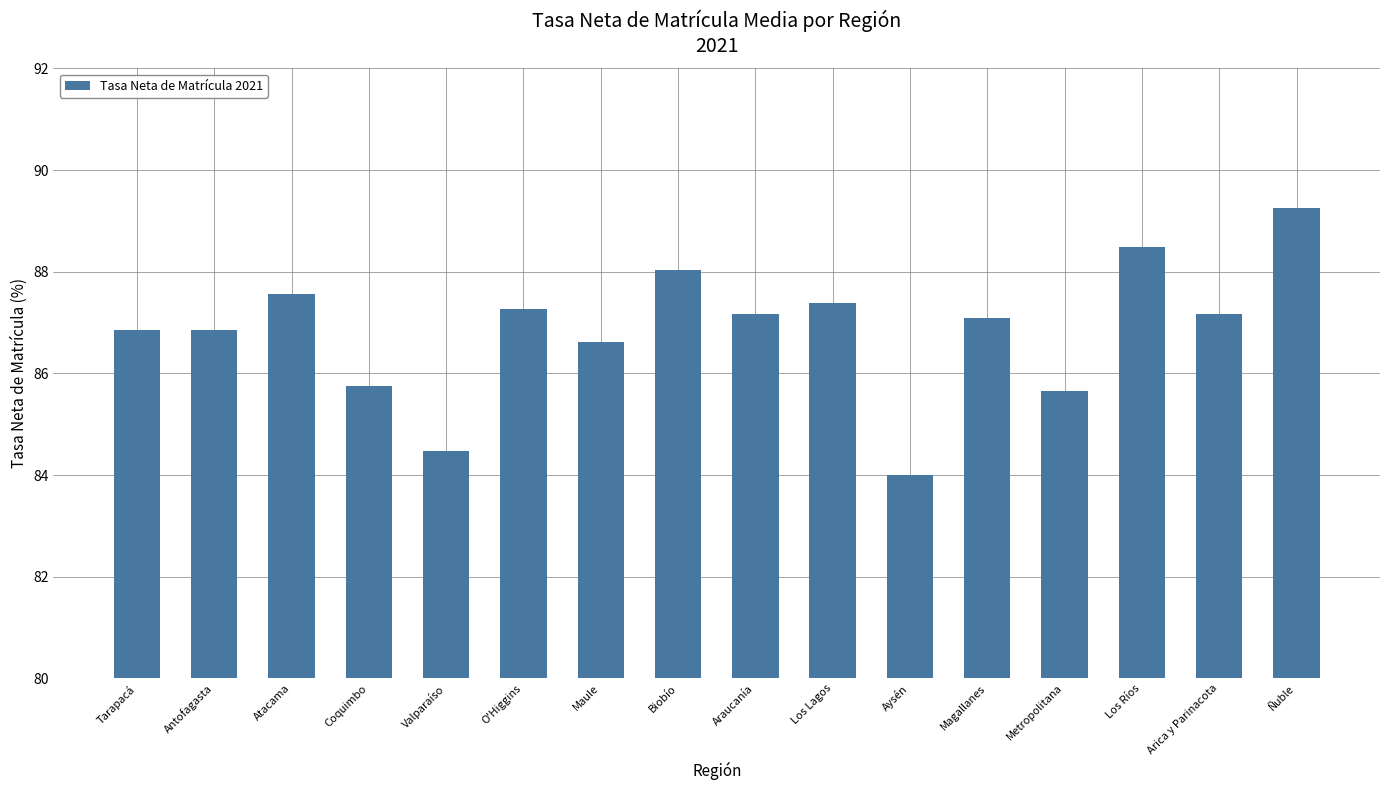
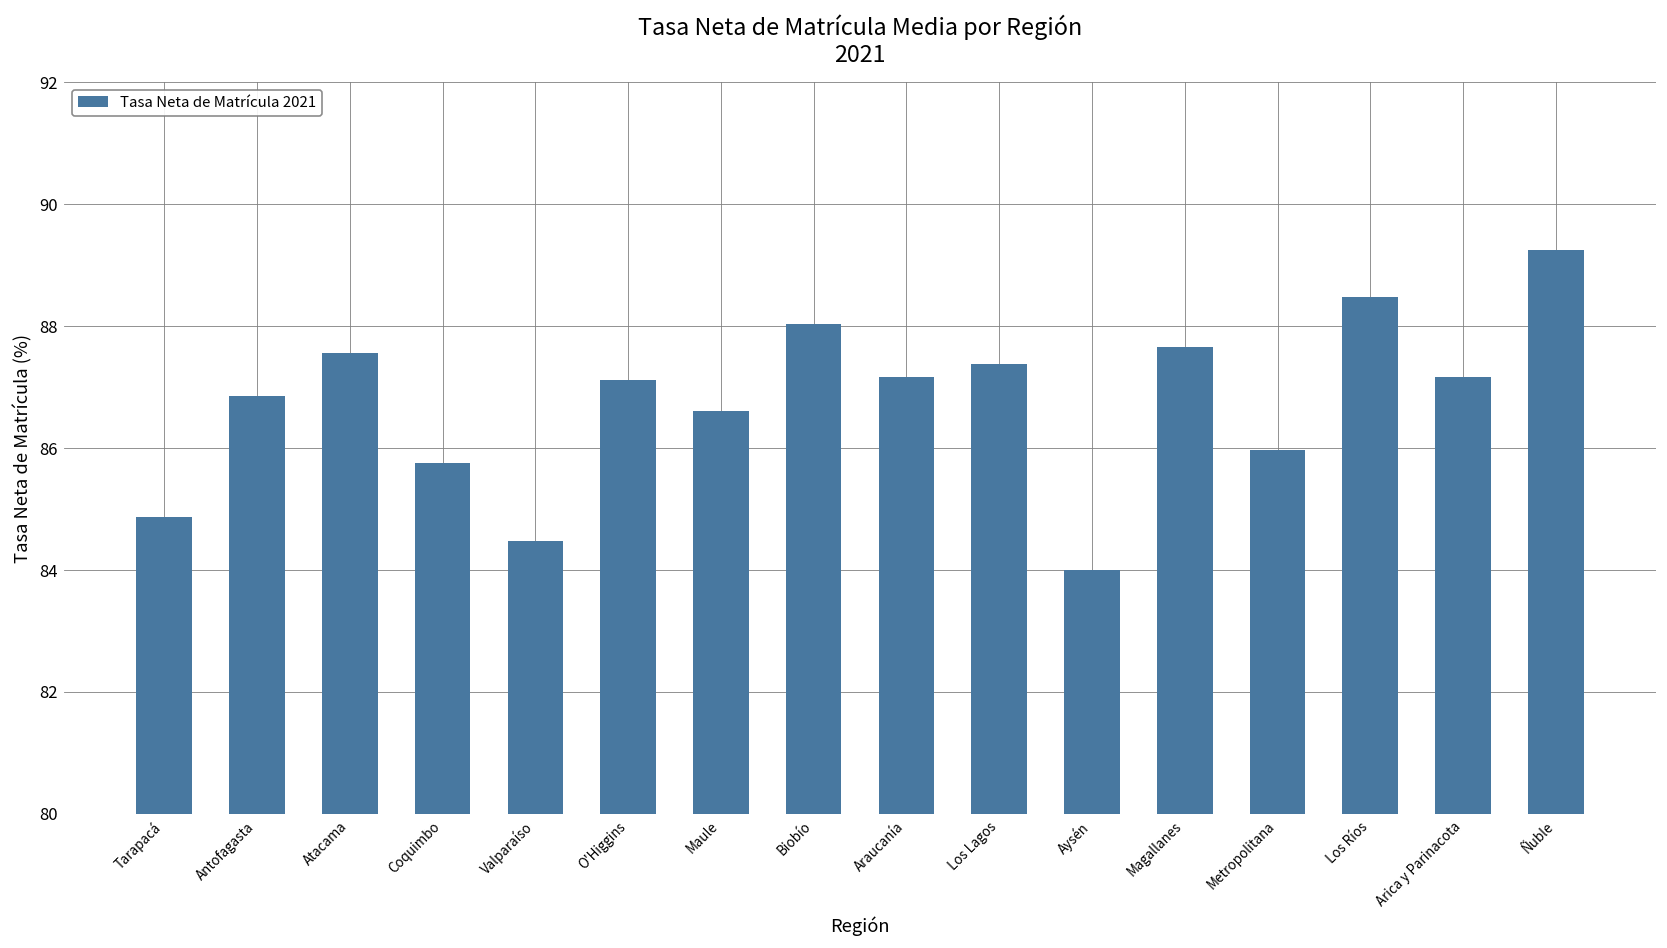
  {
-   "Tarapacá": 86.8,
+   "Tarapacá": 84.9,
    "Antofagasta": 86.9,
    "Atacama": 87.6,
    "Coquimbo": 85.7,
    "Valparaíso": 84.5,
-   "O'Higgins": 87.3,
+   "O'Higgins": 87.1,
    "Maule": 86.6,
    "Biobío": 88.0,
    "Araucanía": 87.2,
    "Los Lagos": 87.4,
    "Aysén": 84.0,
-   "Magallanes": 87.1,
-   "Metropolitana": 85.7,
+   "Magallanes": 87.7,
+   "Metropolitana": 86.0,
    "Los Ríos": 88.5,
    "Arica y Parinacota": 87.2,
    "Ñuble": 89.2
  }
